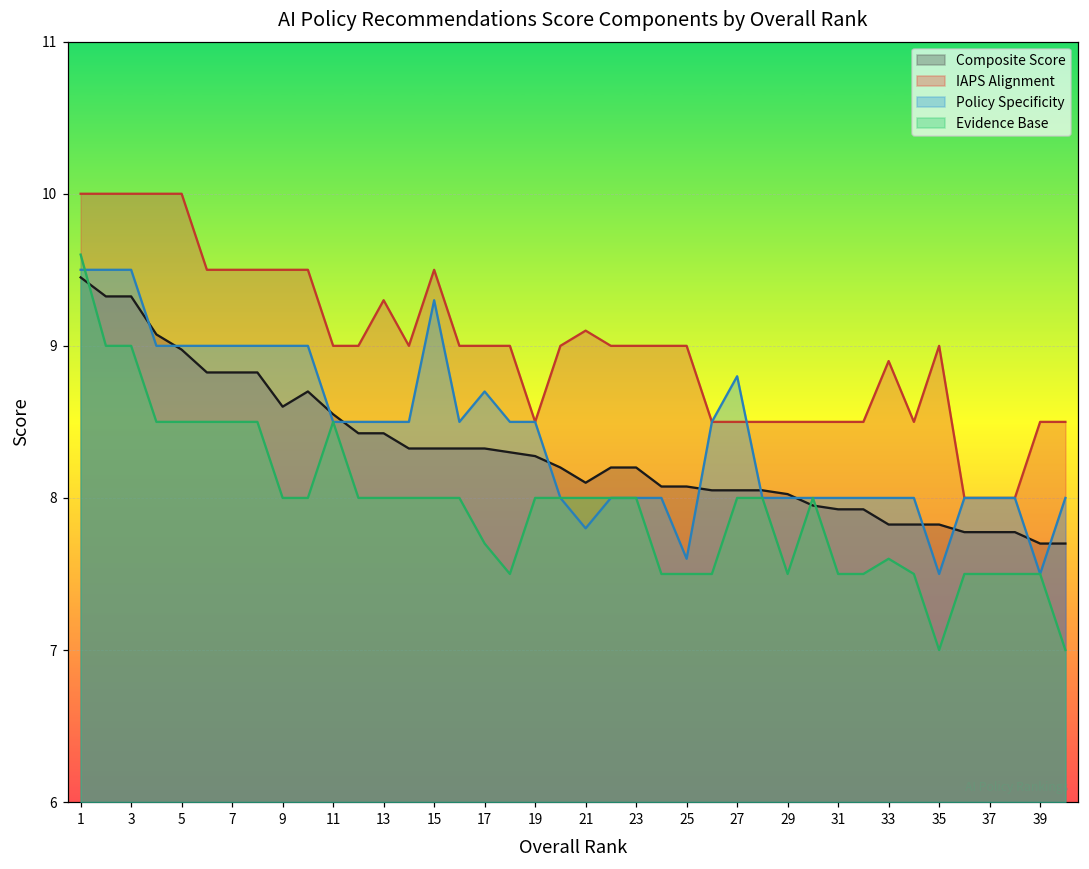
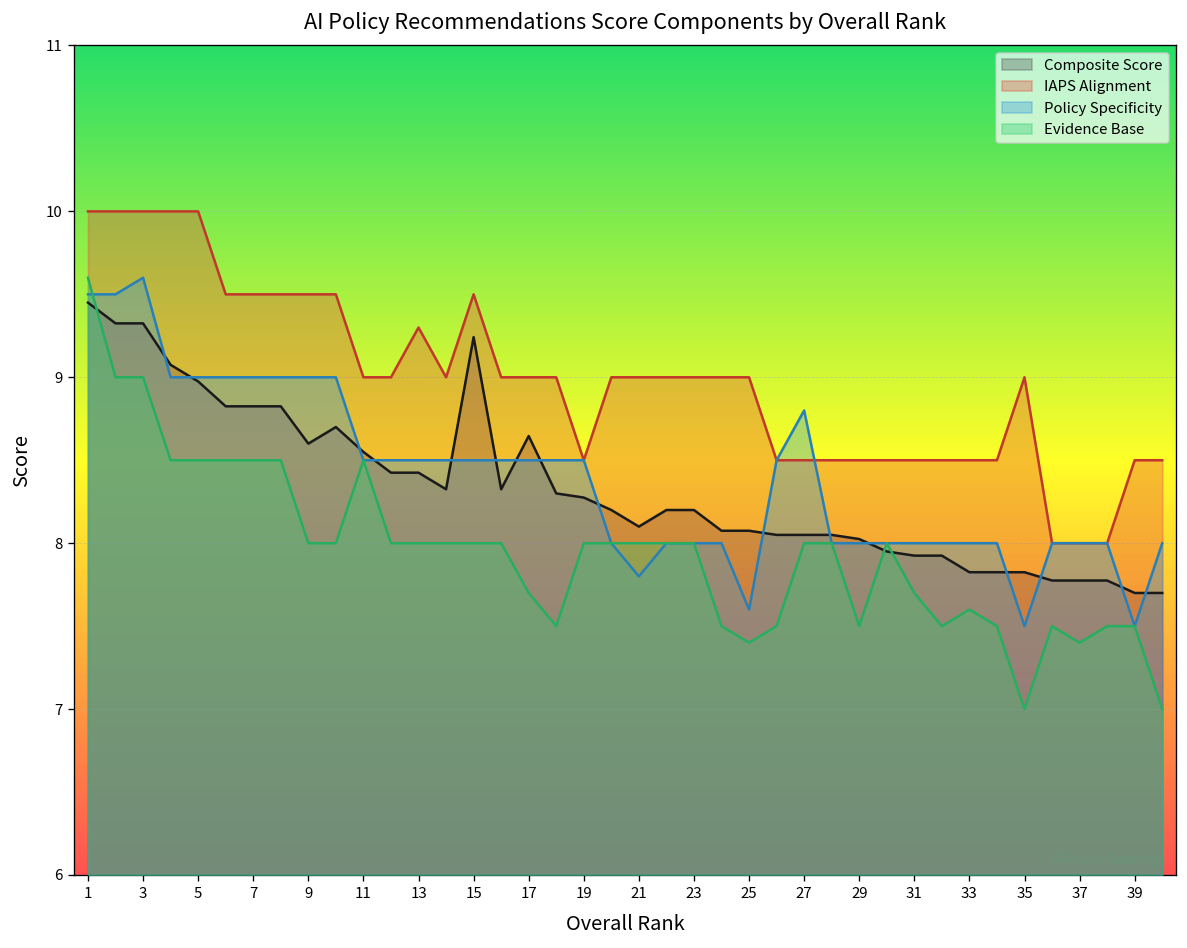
  {
    "Composite Score": {
      "1": 9.45,
      "3": 9.33,
      "5": 8.98,
      "7": 8.83,
      "9": 8.60,
      "11": 8.55,
      "13": 8.43,
-     "15": 8.33,
-     "17": 8.33,
+     "15": 9.24,
+     "17": 8.65,
      "19": 8.28,
      "21": 8.10,
      "23": 8.20,
      "25": 8.08,
      "27": 8.05,
      "29": 8.03,
      "31": 7.93,
      "33": 7.83,
      "35": 7.83,
      "37": 7.78,
      "39": 7.70
    },
    "IAPS Alignment": {
      "1": 10.0,
      "3": 10.0,
      "5": 10.0,
      "7": 9.5,
      "9": 9.5,
      "11": 9.0,
      "13": 9.3,
      "15": 9.5,
      "17": 9.0,
-     "21": 9.1,
+     "21": 9.0,
      "23": 9.0,
      "25": 9.0,
      "27": 8.5,
      "29": 8.5,
      "31": 8.5,
-     "33": 8.9,
+     "33": 8.5,
      "35": 9.0,
      "39": 8.5
    },
    "Policy Specificity": {
      "1": 9.5,
-     "3": 9.5,
+     "3": 9.6,
      "5": 9.0,
      "7": 9.0,
      "9": 9.0,
      "13": 8.5,
-     "15": 9.3,
-     "17": 8.7,
+     "15": 8.5,
+     "17": 8.5,
      "21": 7.8,
      "25": 7.6,
      "27": 8.8,
      "29": 8.0,
      "31": 8.0,
      "33": 8.0,
      "35": 7.5
    },
    "Evidence Base": {
      "1": 9.6,
      "3": 9.0,
      "5": 8.5,
      "7": 8.5,
      "9": 8.0,
      "13": 8.0,
      "15": 8.0,
      "17": 7.7,
      "19": 8.0,
      "21": 8.0,
-     "25": 7.5,
+     "25": 7.4,
      "27": 8.0,
      "29": 7.5,
-     "31": 7.5,
+     "31": 7.7,
      "33": 7.6,
      "35": 7.0,
-     "37": 7.5
+     "37": 7.4
    }
  }
